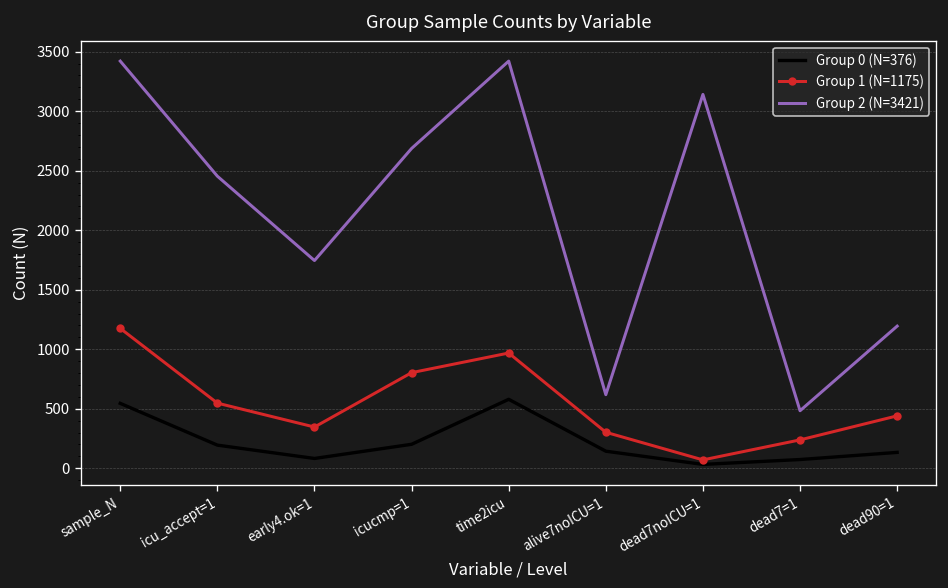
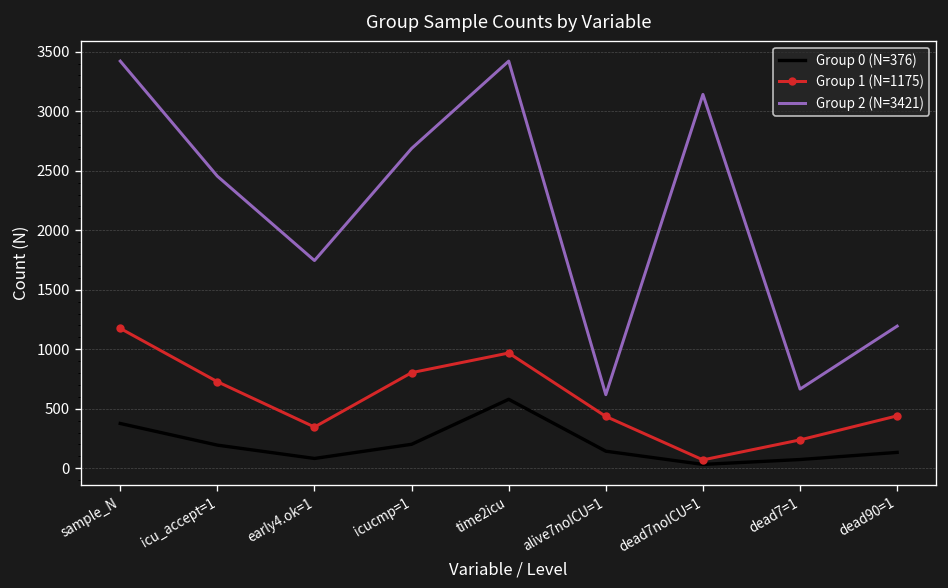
  {
    "Group 0 (N=376)": {
-     "sample_N": 500,
+     "sample_N": 400,
      "icu_accept=1": 200,
      "early4.ok=1": 100,
      "icucmp=1": 200,
      "time2icu": 600,
      "alive7noICU=1": 100,
      "dead7noICU=1": 0,
      "dead7=1": 100,
      "dead90=1": 100
    },
    "Group 1 (N=1175)": {
      "sample_N": 1200,
-     "icu_accept=1": 500,
+     "icu_accept=1": 700,
      "early4.ok=1": 300,
      "icucmp=1": 800,
      "time2icu": 1000,
-     "alive7noICU=1": 300,
+     "alive7noICU=1": 400,
      "dead7noICU=1": 100,
      "dead7=1": 200,
      "dead90=1": 400
    },
    "Group 2 (N=3421)": {
      "sample_N": 3400,
      "icu_accept=1": 2500,
      "early4.ok=1": 1700,
      "icucmp=1": 2700,
      "time2icu": 3400,
      "alive7noICU=1": 600,
      "dead7noICU=1": 3100,
-     "dead7=1": 500,
+     "dead7=1": 700,
      "dead90=1": 1200
    }
  }
